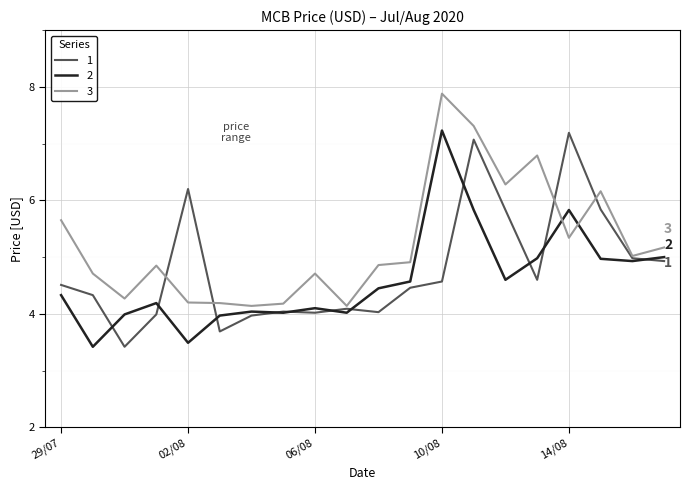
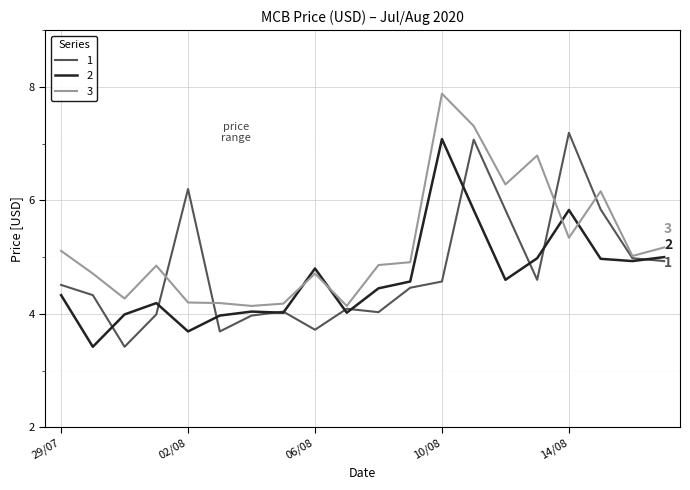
  {
    "1": {
      "29/07": 4.5,
      "02/08": 6.2,
-     "06/08": 4.0,
+     "06/08": 3.7,
      "10/08": 4.6,
      "14/08": 7.2
    },
    "2": {
      "29/07": 4.3,
-     "02/08": 3.5,
-     "06/08": 4.1,
-     "10/08": 7.2,
+     "02/08": 3.7,
+     "06/08": 4.8,
+     "10/08": 7.1,
      "14/08": 5.8
    },
    "3": {
-     "29/07": 5.7,
+     "29/07": 5.1,
      "02/08": 4.2,
      "06/08": 4.7,
      "10/08": 7.9,
      "14/08": 5.3
    }
  }
